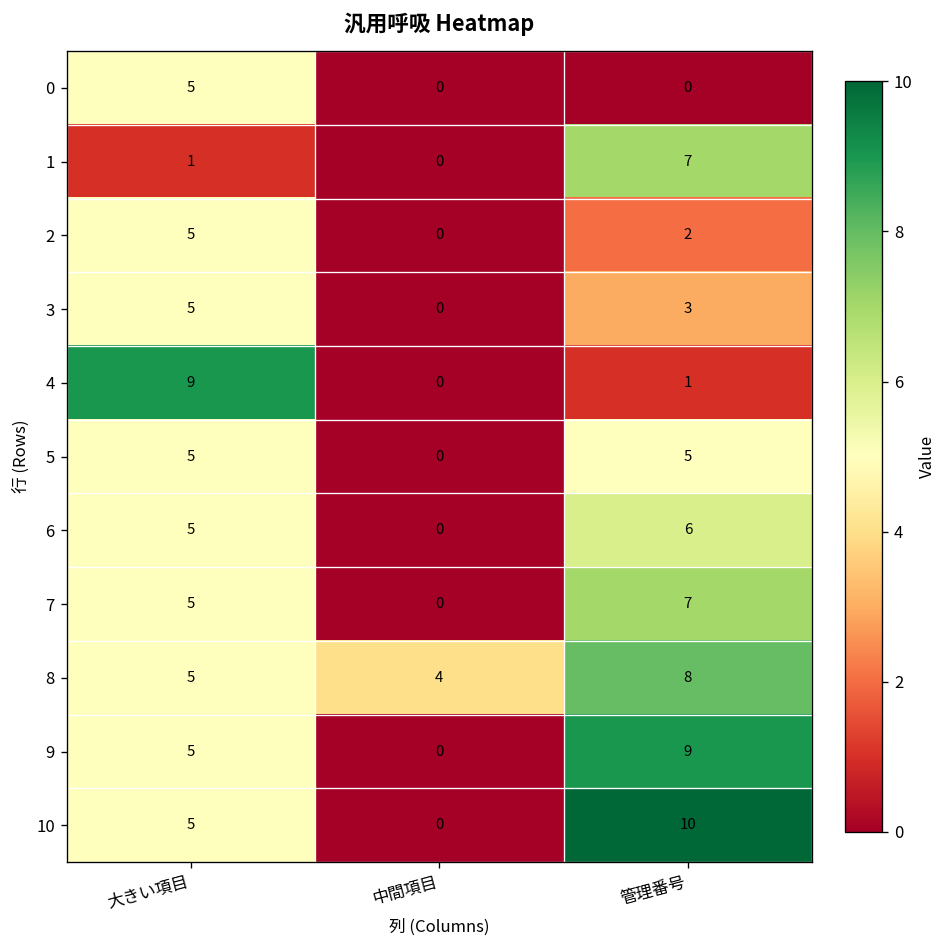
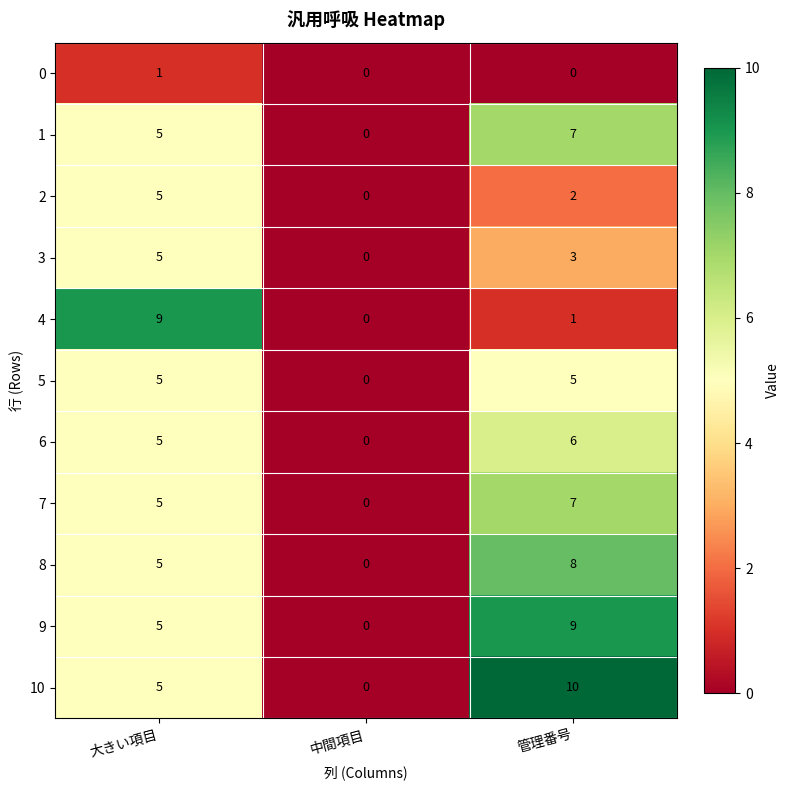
  {
    "0": {
-     "大きい項目": 5,
+     "大きい項目": 1,
      "中間項目": 0,
      "管理番号": 0
    },
    "1": {
-     "大きい項目": 1,
+     "大きい項目": 5,
      "中間項目": 0,
      "管理番号": 7
    },
    "2": {
      "大きい項目": 5,
      "中間項目": 0,
      "管理番号": 2
    },
    "3": {
      "大きい項目": 5,
      "中間項目": 0,
      "管理番号": 3
    },
    "4": {
      "大きい項目": 9,
      "中間項目": 0,
      "管理番号": 1
    },
    "5": {
      "大きい項目": 5,
      "中間項目": 0,
      "管理番号": 5
    },
    "6": {
      "大きい項目": 5,
      "中間項目": 0,
      "管理番号": 6
    },
    "7": {
      "大きい項目": 5,
      "中間項目": 0,
      "管理番号": 7
    },
    "8": {
      "大きい項目": 5,
-     "中間項目": 4,
+     "中間項目": 0,
      "管理番号": 8
    },
    "9": {
      "大きい項目": 5,
      "中間項目": 0,
      "管理番号": 9
    },
    "10": {
      "大きい項目": 5,
      "中間項目": 0,
      "管理番号": 10
    }
  }
